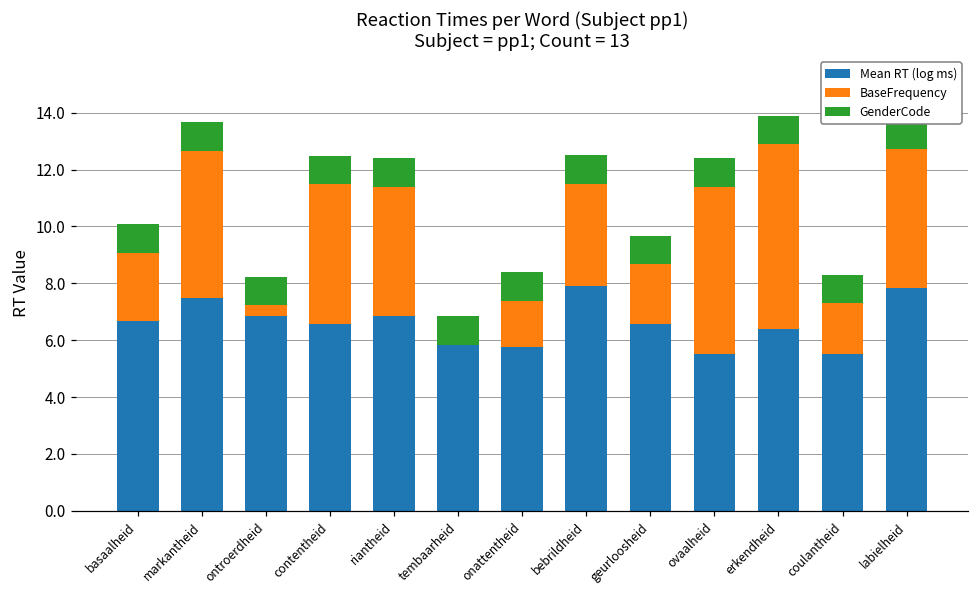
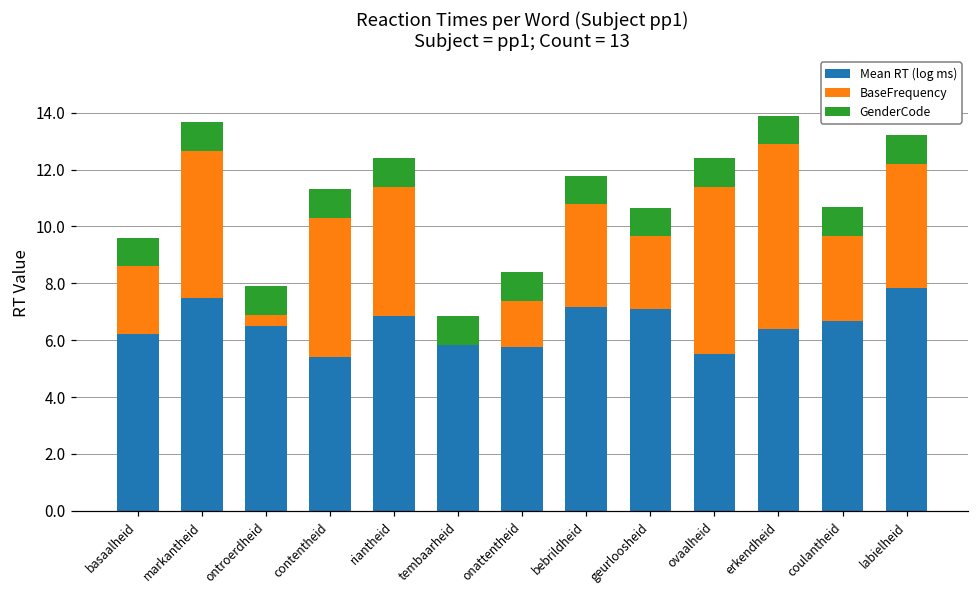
  {
    "Mean RT (log ms)": {
-     "basaalheid": 6.7,
+     "basaalheid": 6.2,
      "markantheid": 7.5,
-     "ontroerdheid": 6.8,
-     "contentheid": 6.6,
+     "ontroerdheid": 6.5,
+     "contentheid": 5.4,
      "riantheid": 6.9,
      "tembaarheid": 5.8,
      "onattentheid": 5.8,
-     "bebrildheid": 7.9,
-     "geurloosheid": 6.6,
+     "bebrildheid": 7.2,
+     "geurloosheid": 7.1,
      "ovaalheid": 5.5,
      "erkendheid": 6.4,
-     "coulantheid": 5.5,
+     "coulantheid": 6.7,
      "labielheid": 7.8
    },
    "BaseFrequency": {
      "basaalheid": 2.4,
      "markantheid": 5.2,
      "ontroerdheid": 0.4,
      "contentheid": 4.9,
      "riantheid": 4.5,
      "tembaarheid": 0.0,
      "onattentheid": 1.6,
      "bebrildheid": 3.6,
-     "geurloosheid": 2.1,
+     "geurloosheid": 2.6,
      "ovaalheid": 5.9,
      "erkendheid": 6.5,
-     "coulantheid": 1.8,
-     "labielheid": 4.9
+     "coulantheid": 3.0,
+     "labielheid": 4.4
    },
    "GenderCode": {
      "basaalheid": 1.0,
      "markantheid": 1.0,
      "ontroerdheid": 1.0,
      "contentheid": 1.0,
      "riantheid": 1.0,
      "tembaarheid": 1.0,
      "onattentheid": 1.0,
      "bebrildheid": 1.0,
      "geurloosheid": 1.0,
      "ovaalheid": 1.0,
      "erkendheid": 1.0,
      "coulantheid": 1.0,
      "labielheid": 1.0
    }
  }
